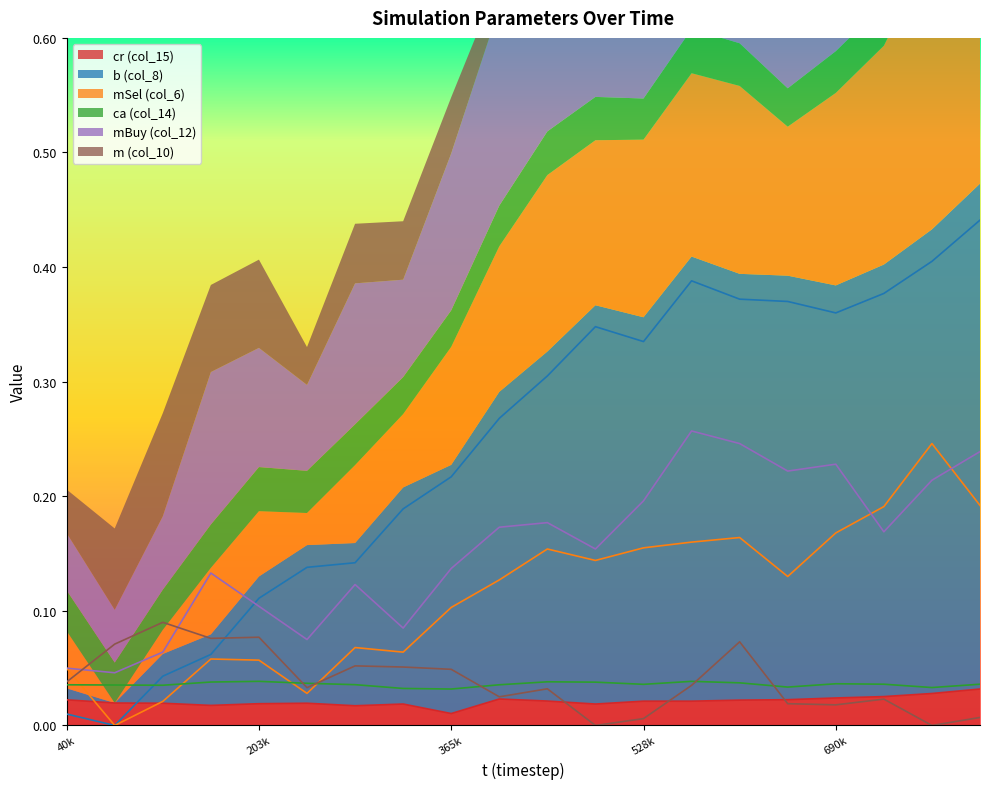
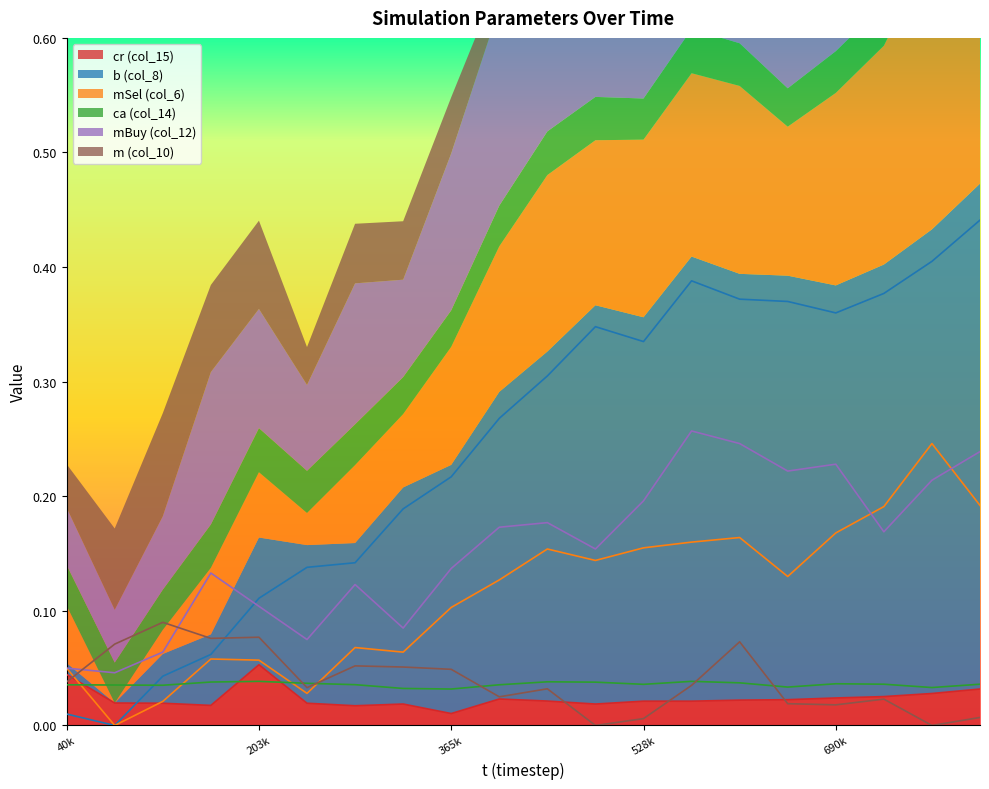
  {
    "cr (col_15)": {
-     "40k": 0.022,
-     "203k": 0.019,
+     "40k": 0.045,
+     "203k": 0.053,
      "365k": 0.010,
      "528k": 0.021,
      "690k": 0.024
    }
  }
